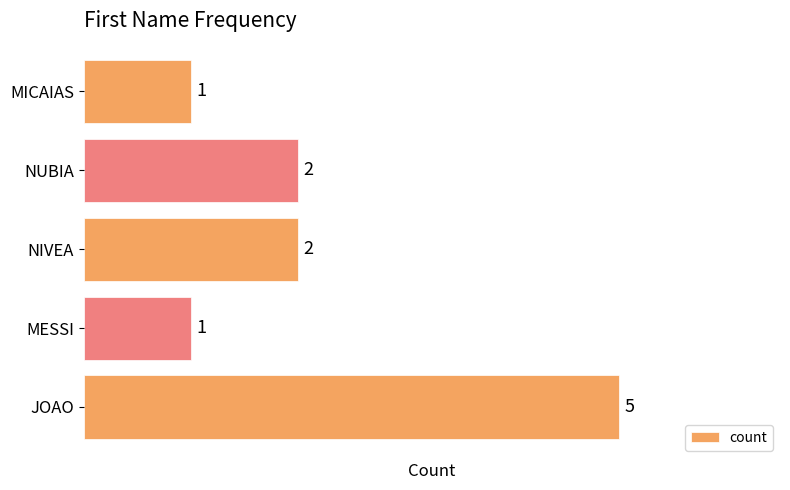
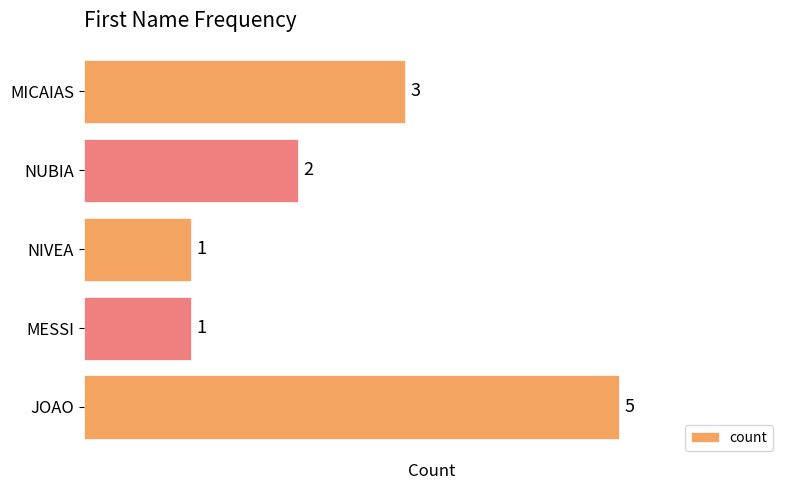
  {
-   "MICAIAS": 1,
+   "MICAIAS": 3,
    "NUBIA": 2,
-   "NIVEA": 2,
+   "NIVEA": 1,
    "MESSI": 1,
    "JOAO": 5
  }
